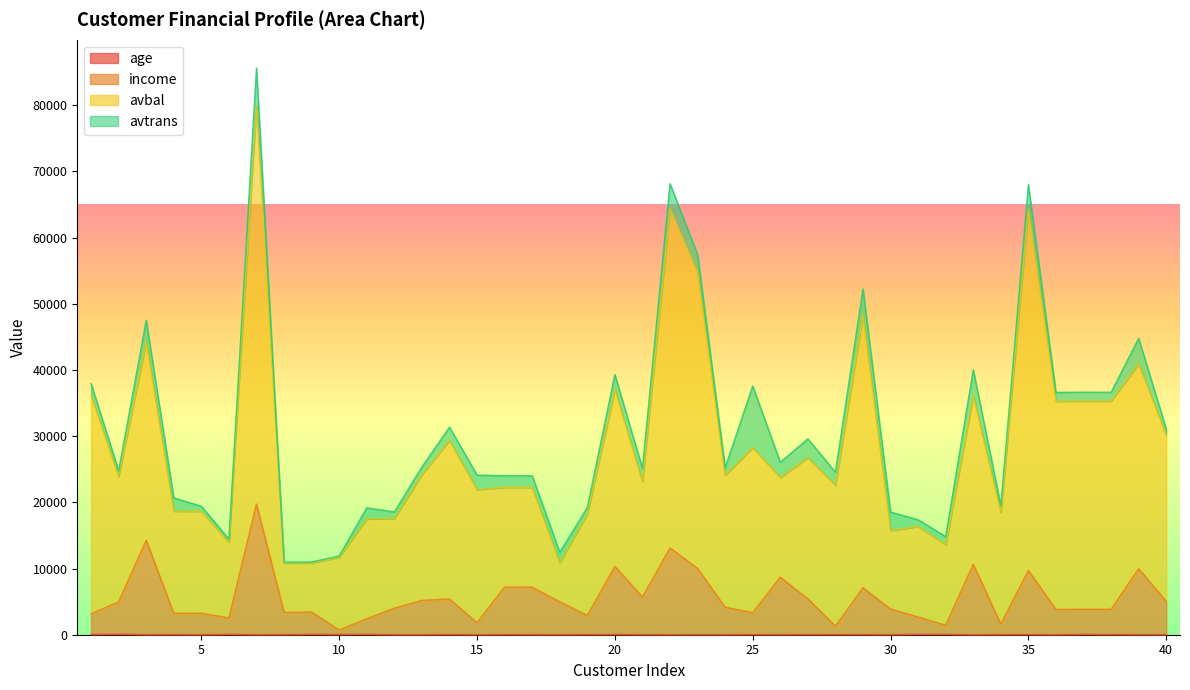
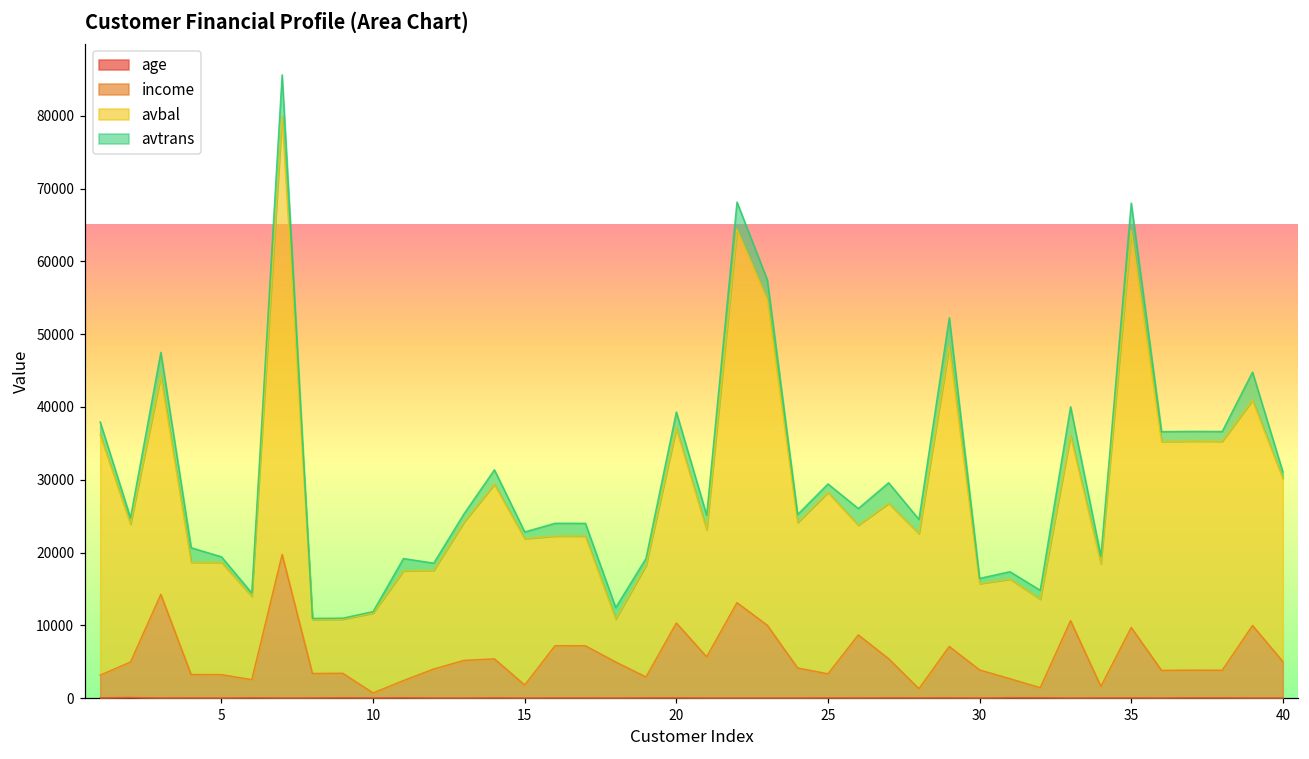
  {
    "avtrans": {
      "5": 1000,
-     "15": 2000,
+     "15": 1000,
      "20": 2000,
-     "25": 9000,
-     "30": 3000,
+     "25": 1000,
+     "30": 1000,
      "35": 4000,
      "40": 1000
    }
  }
